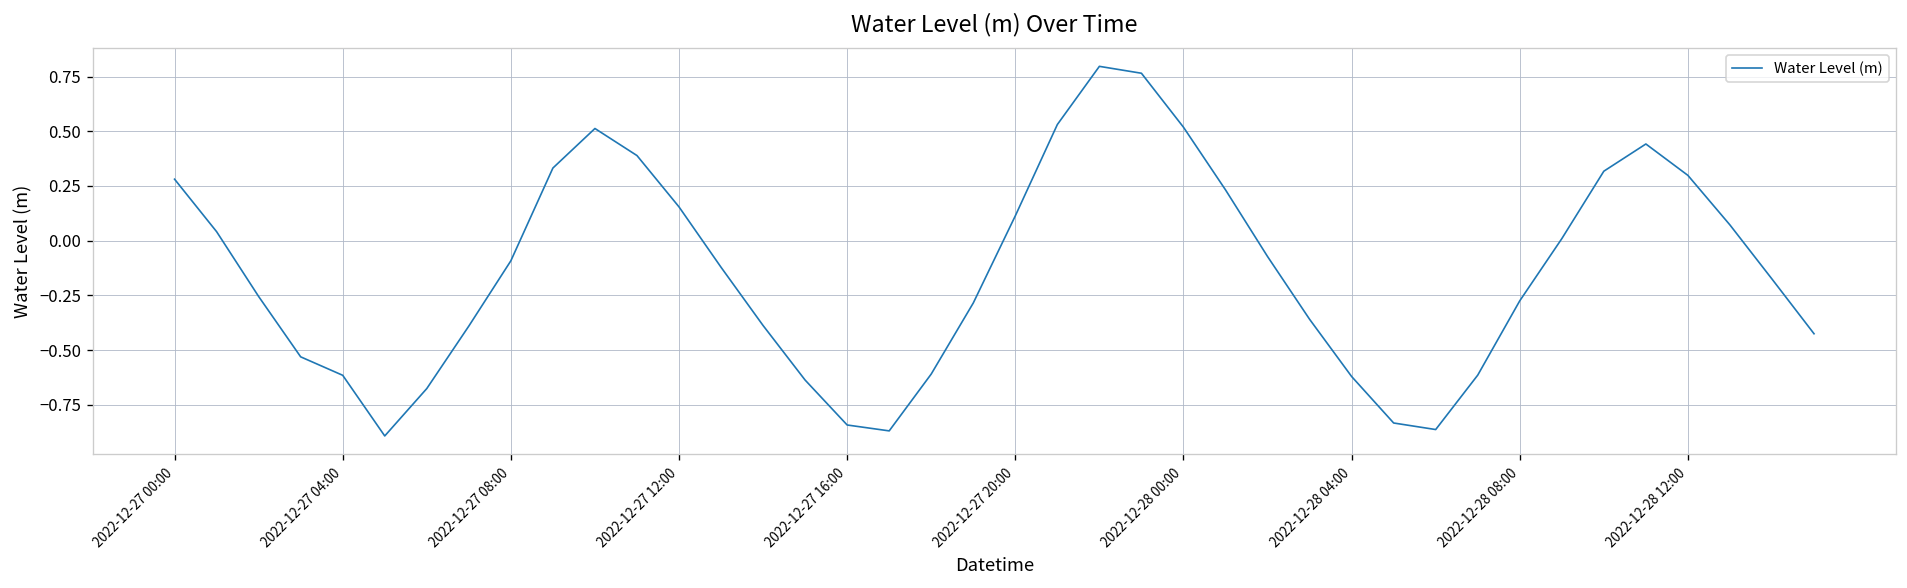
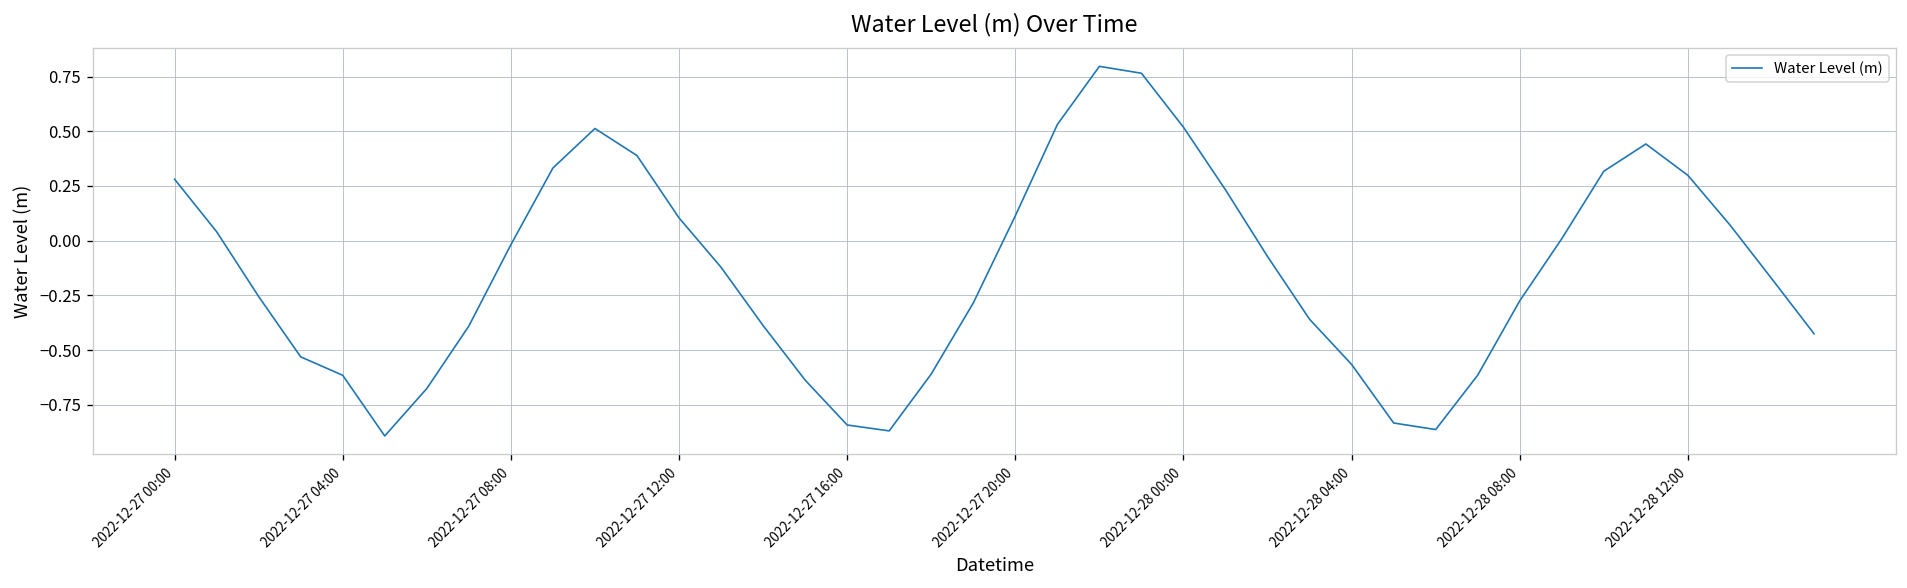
  {
    "2022-12-27 00:00": 0.28,
    "2022-12-27 04:00": -0.61,
-   "2022-12-27 08:00": -0.09,
-   "2022-12-27 12:00": 0.15,
+   "2022-12-27 08:00": -0.02,
+   "2022-12-27 12:00": 0.10,
    "2022-12-27 16:00": -0.84,
    "2022-12-27 20:00": 0.11,
    "2022-12-28 00:00": 0.52,
-   "2022-12-28 04:00": -0.62,
+   "2022-12-28 04:00": -0.56,
    "2022-12-28 08:00": -0.27,
    "2022-12-28 12:00": 0.30
  }
